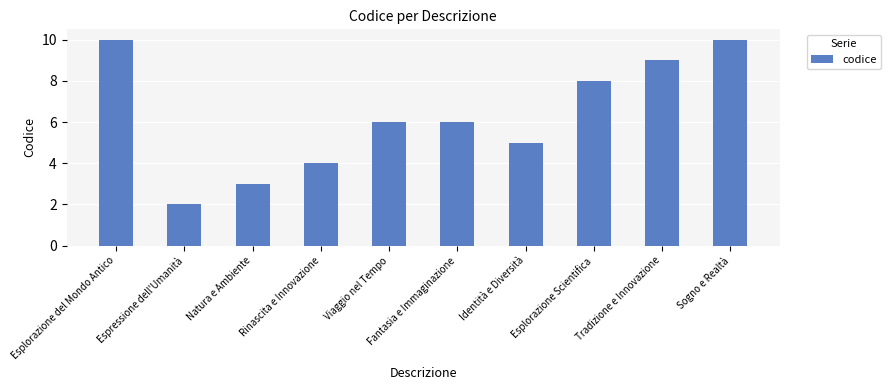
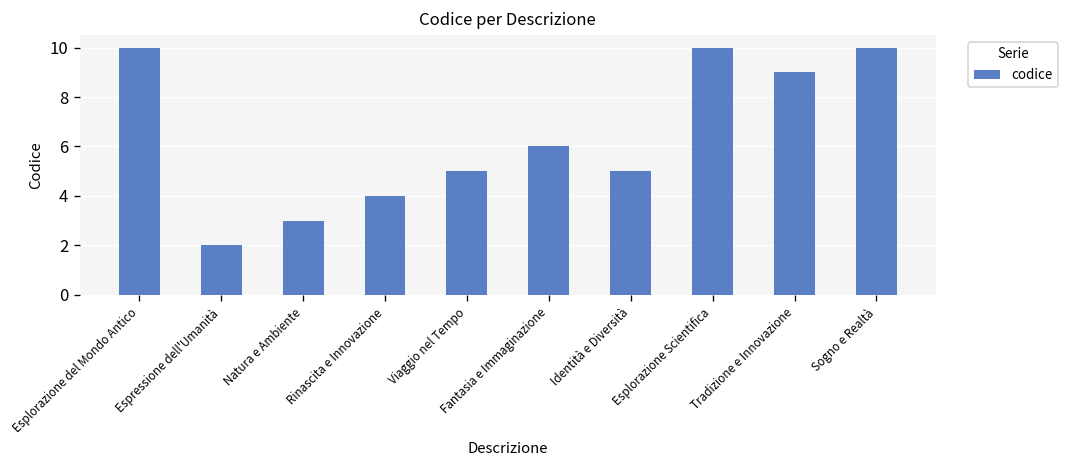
  {
    "Esplorazione del Mondo Antico": 10,
    "Espressione dell'Umanità": 2,
    "Natura e Ambiente": 3,
    "Rinascita e Innovazione": 4,
-   "Viaggio nel Tempo": 6,
+   "Viaggio nel Tempo": 5,
    "Fantasia e Immaginazione": 6,
    "Identità e Diversità": 5,
-   "Esplorazione Scientifica": 8,
+   "Esplorazione Scientifica": 10,
    "Tradizione e Innovazione": 9,
    "Sogno e Realtà": 10
  }
